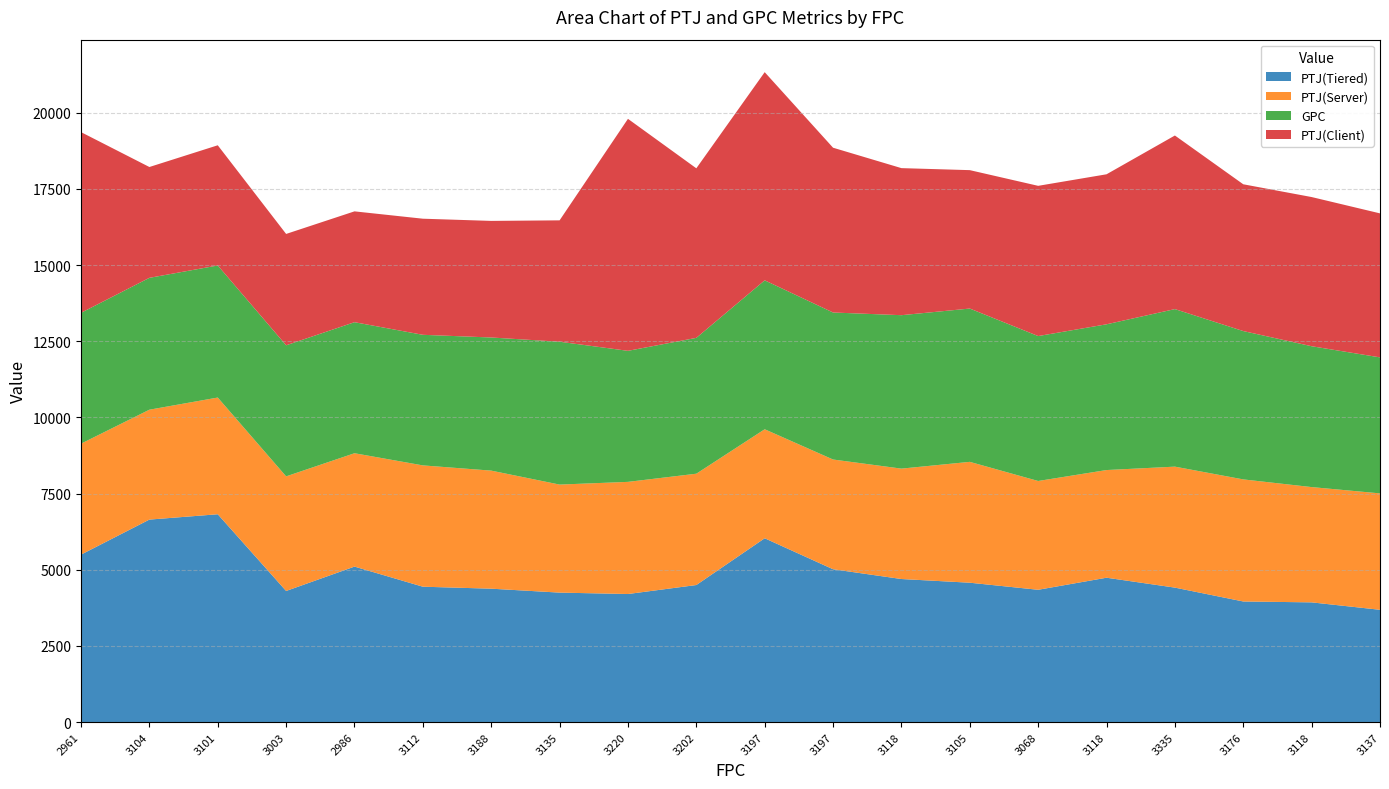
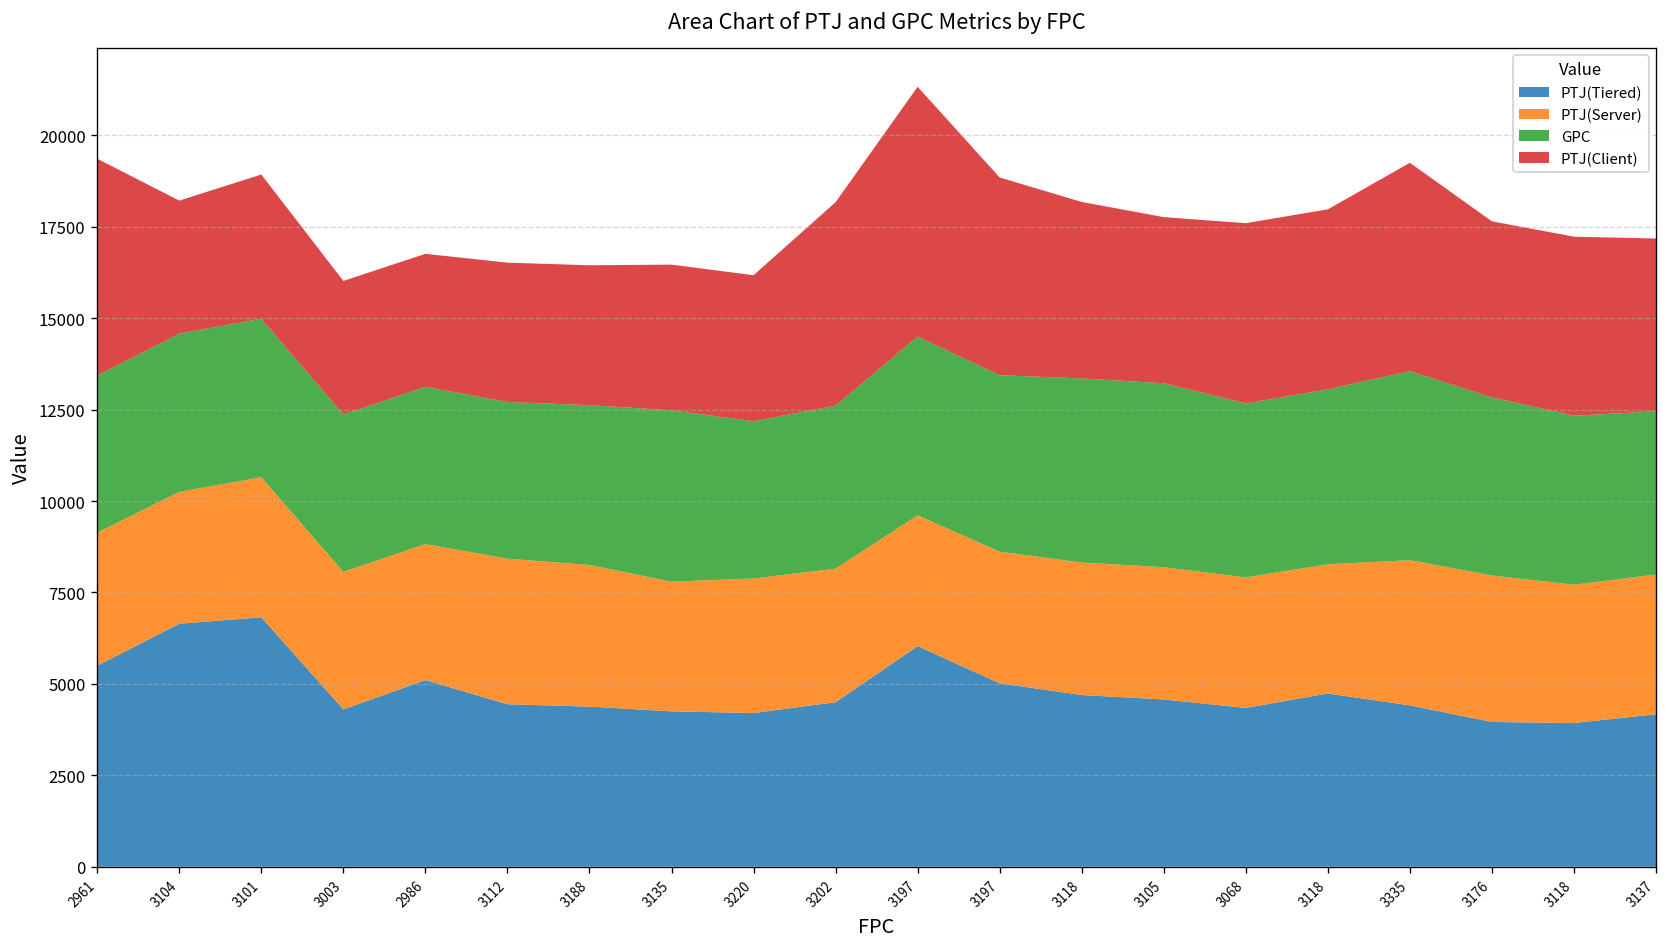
  {
    "PTJ(Tiered)": {
      "2961": 5500,
      "3104": 6600,
      "3101": 6800,
      "3003": 4300,
      "2986": 5100,
      "3112": 4400,
      "3188": 4400,
      "3135": 4200,
      "3220": 4200,
      "3202": 4500,
      "3105": 4600,
      "3068": 4300,
      "3335": 4400,
      "3176": 4000,
-     "3137": 3700
+     "3137": 4200
    },
    "PTJ(Server)": {
      "2961": 3600,
      "3104": 3600,
      "3101": 3800,
      "3003": 3800,
      "2986": 3700,
      "3112": 4000,
      "3188": 3900,
      "3135": 3500,
      "3220": 3700,
      "3202": 3700,
-     "3105": 4000,
+     "3105": 3600,
      "3068": 3600,
      "3335": 4000,
      "3176": 4000,
      "3137": 3800
    },
    "GPC": {
      "2961": 4300,
      "3104": 4300,
      "3101": 4300,
      "3003": 4300,
      "2986": 4300,
      "3112": 4300,
      "3188": 4400,
      "3135": 4700,
      "3220": 4300,
      "3202": 4500,
      "3105": 5000,
      "3068": 4800,
      "3335": 5200,
      "3176": 4900,
      "3137": 4500
    },
    "PTJ(Client)": {
      "2961": 5900,
      "3104": 3600,
      "3101": 3900,
      "3003": 3700,
      "2986": 3600,
      "3112": 3800,
      "3188": 3800,
      "3135": 4000,
-     "3220": 7600,
+     "3220": 4000,
      "3202": 5600,
      "3105": 4500,
      "3068": 4900,
      "3335": 5700,
      "3176": 4800,
      "3137": 4700
    }
  }
